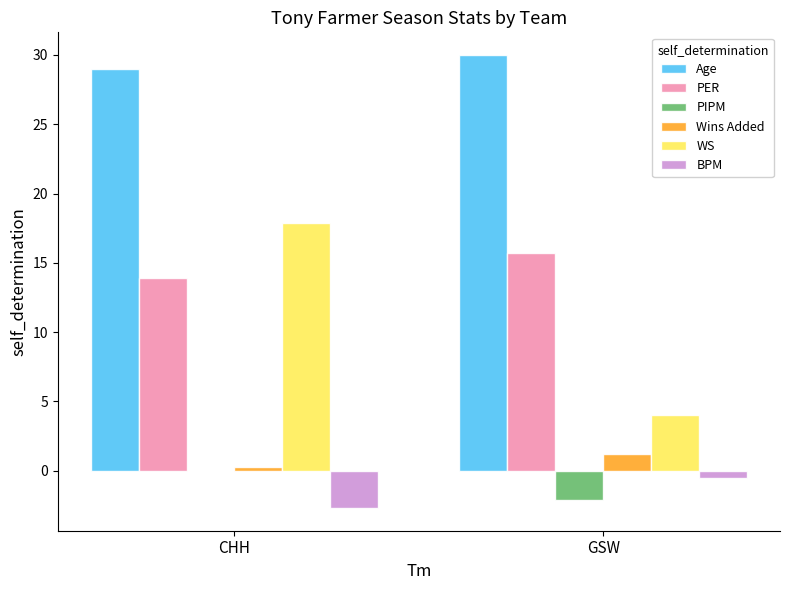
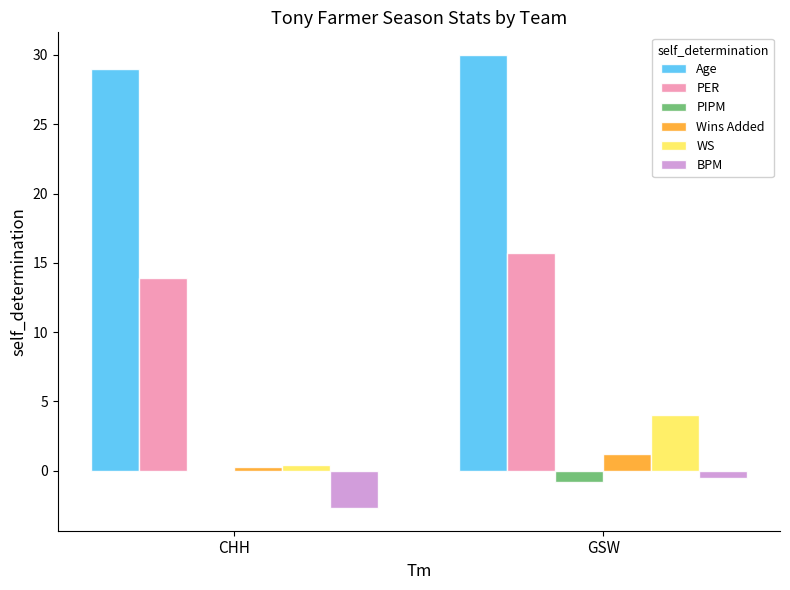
  {
    "Age": {
      "CHH": 29.0,
      "GSW": 30.0
    },
    "PIPM": {
-     "GSW": -2.1
+     "GSW": -0.8
    },
    "Wins Added": {
      "CHH": 0.3,
      "GSW": 1.2
    },
    "WS": {
-     "CHH": 17.9,
+     "CHH": 0.4,
      "GSW": 4.0
    }
  }
